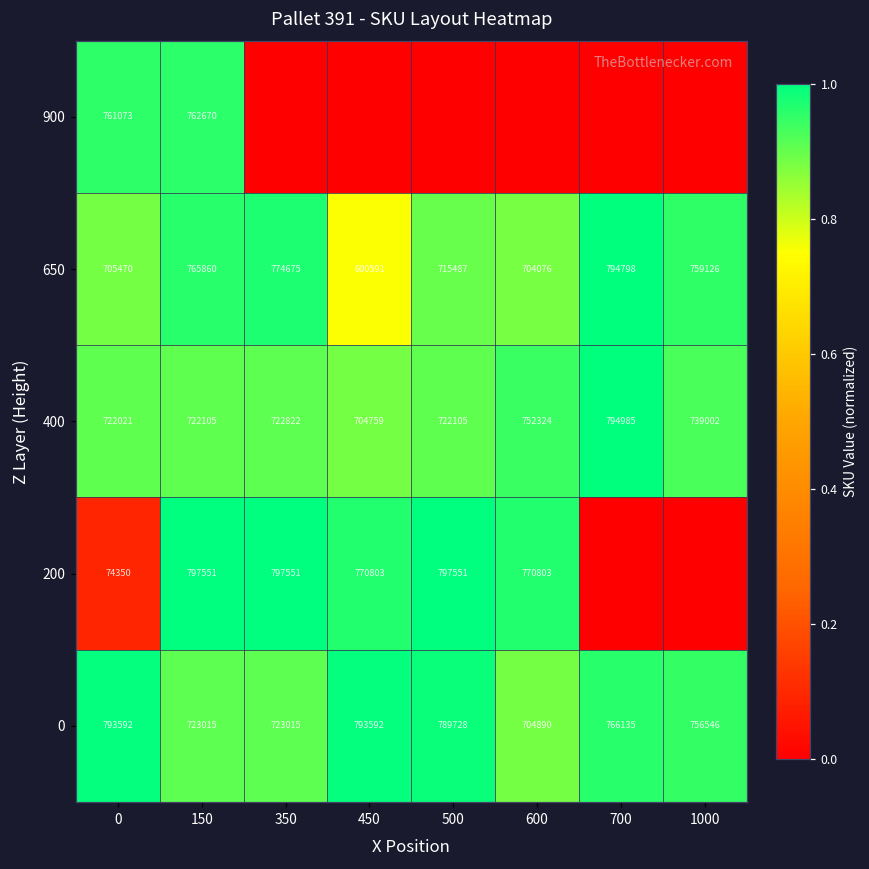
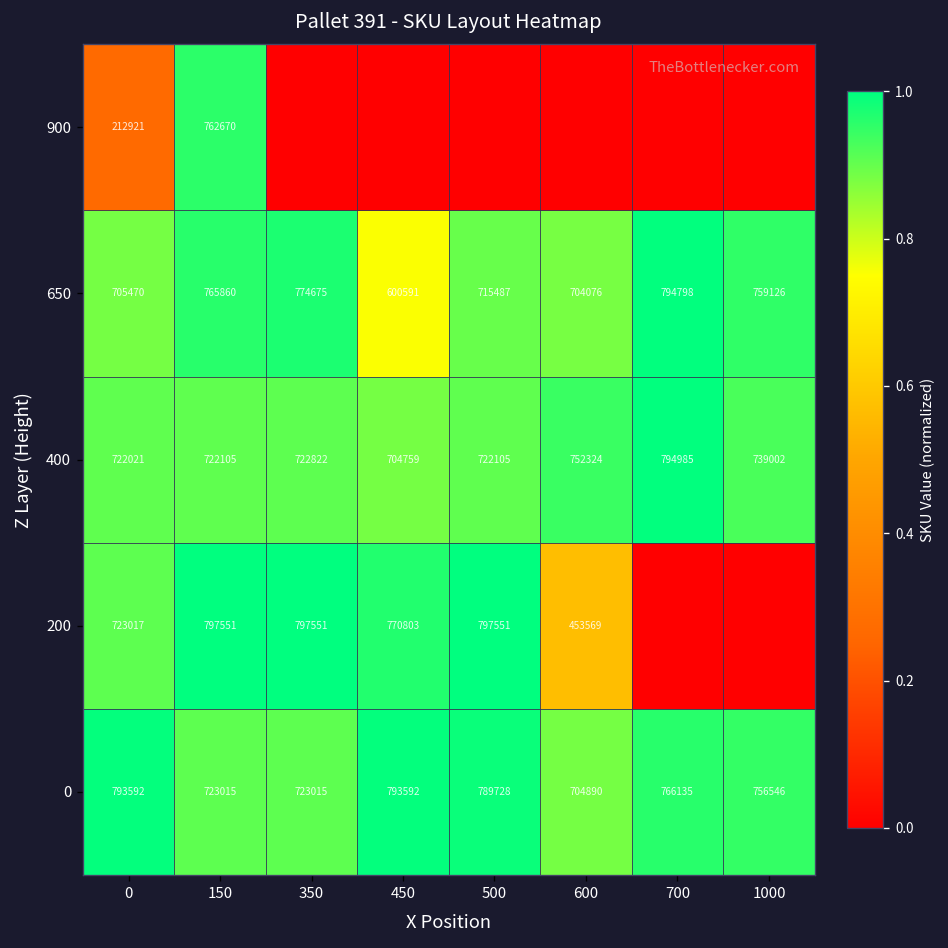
  {
    "900": {
-     "0": 761073,
+     "0": 212921,
      "150": 762670
    },
    "650": {
      "0": 705470,
      "150": 765860,
      "350": 774675,
      "450": 600591,
      "500": 715487,
      "600": 704076,
      "700": 794798,
      "1000": 759126
    },
    "400": {
      "0": 722021,
      "150": 722105,
      "350": 722822,
      "450": 704759,
      "500": 722105,
      "600": 752324,
      "700": 794985,
      "1000": 739002
    },
    "200": {
-     "0": 74350,
+     "0": 723017,
      "150": 797551,
      "350": 797551,
      "450": 770803,
      "500": 797551,
-     "600": 770803
+     "600": 453569
    },
    "0": {
      "0": 793592,
      "150": 723015,
      "350": 723015,
      "450": 793592,
      "500": 789728,
      "600": 704890,
      "700": 766135,
      "1000": 756546
    }
  }
